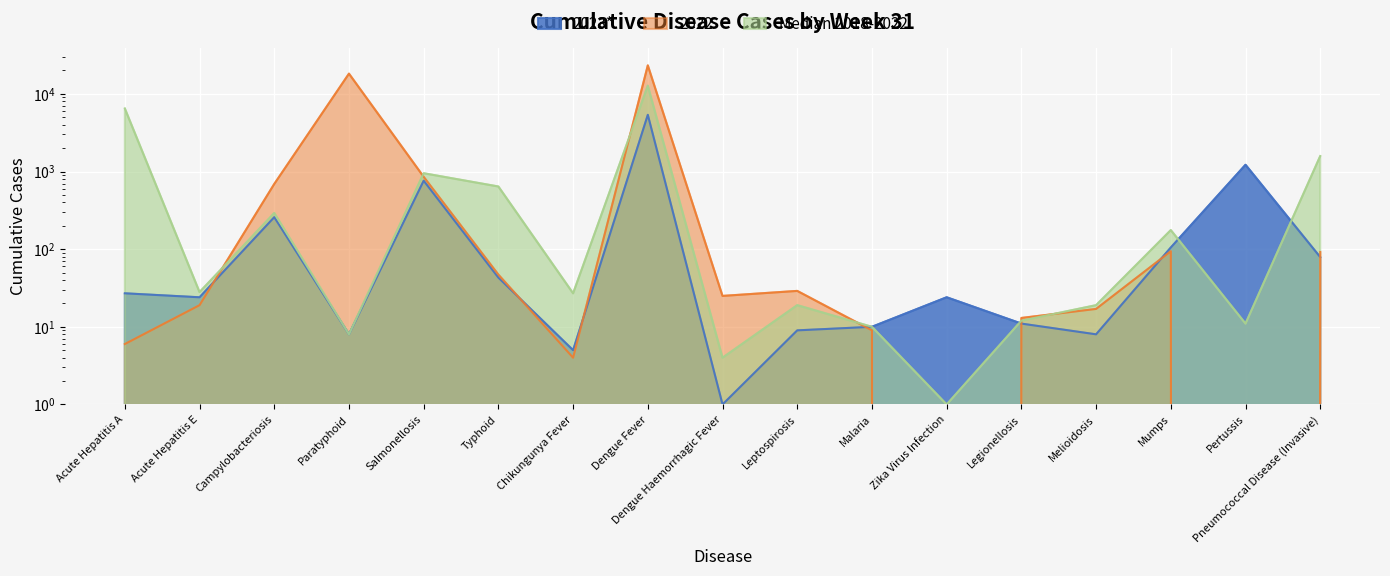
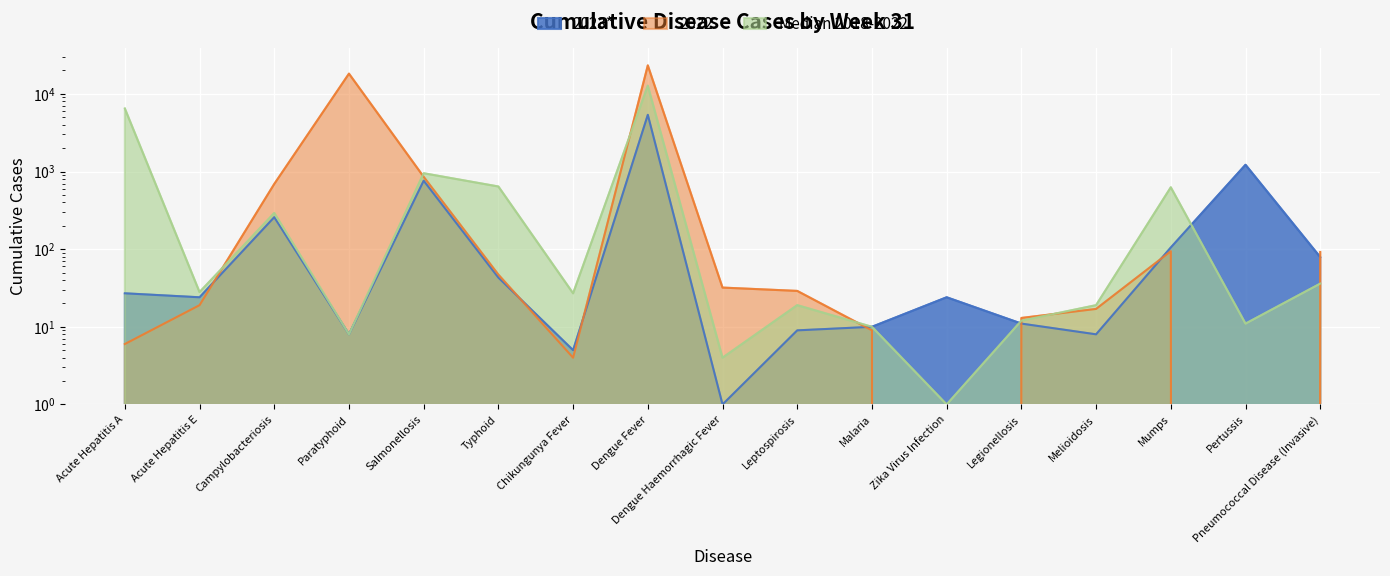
  {
    "2023*": {
      "Acute Hepatitis A": 27,
      "Acute Hepatitis E": 24,
      "Campylobacteriosis": 260,
      "Salmonellosis": 800,
      "Typhoid": 40,
      "Chikungunya Fever": 5,
      "Dengue Fever": 5000,
      "Dengue Haemorrhagic Fever": 1,
      "Leptospirosis": 9,
      "Zika Virus Infection": 24,
      "Legionellosis": 11,
      "Melioidosis": 8,
      "Mumps": 110,
      "Pertussis": 1200,
      "Pneumococcal Disease (Invasive)": 80
    },
    "2022": {
      "Acute Hepatitis A": 6,
      "Acute Hepatitis E": 19,
      "Campylobacteriosis": 700,
      "Paratyphoid": 18000,
      "Salmonellosis": 900,
      "Typhoid": 50,
      "Chikungunya Fever": 4,
      "Dengue Fever": 23000,
-     "Dengue Haemorrhagic Fever": 25,
+     "Dengue Haemorrhagic Fever": 32,
      "Leptospirosis": 29,
      "Malaria": 9,
      "Legionellosis": 13,
      "Melioidosis": 17,
      "Mumps": 90,
      "Pneumococcal Disease (Invasive)": 90
    },
    "Median 2018-2022": {
      "Acute Hepatitis A": 6000,
      "Acute Hepatitis E": 28,
      "Campylobacteriosis": 290,
      "Salmonellosis": 1000,
      "Typhoid": 600,
      "Chikungunya Fever": 27,
      "Dengue Fever": 13000,
      "Dengue Haemorrhagic Fever": 4,
      "Leptospirosis": 19,
      "Zika Virus Infection": 1,
      "Legionellosis": 12,
      "Melioidosis": 19,
-     "Mumps": 180,
+     "Mumps": 600,
      "Pertussis": 11,
-     "Pneumococcal Disease (Invasive)": 1600
+     "Pneumococcal Disease (Invasive)": 40
    }
  }
